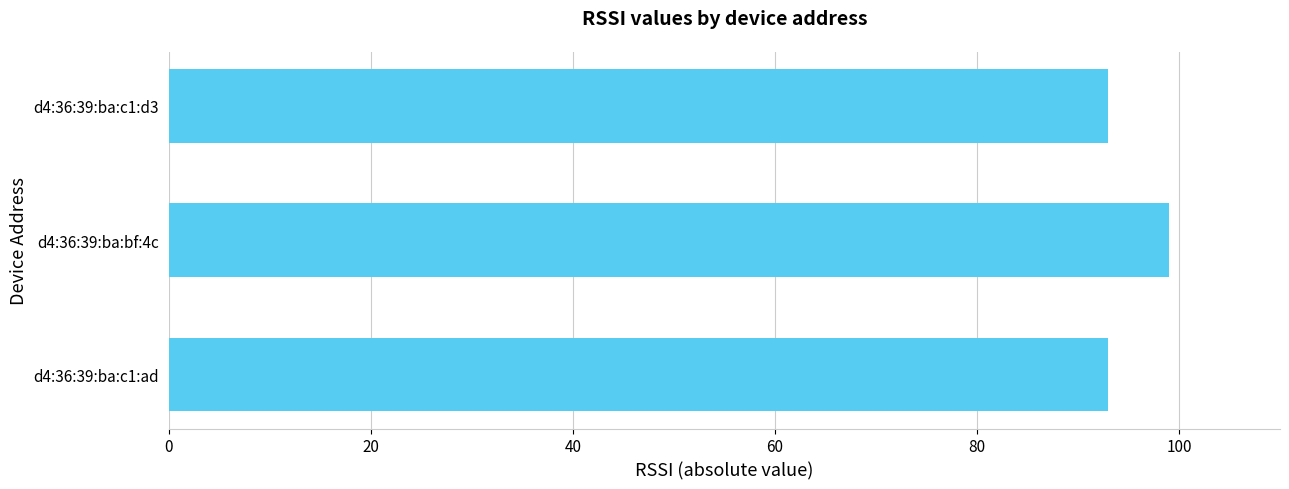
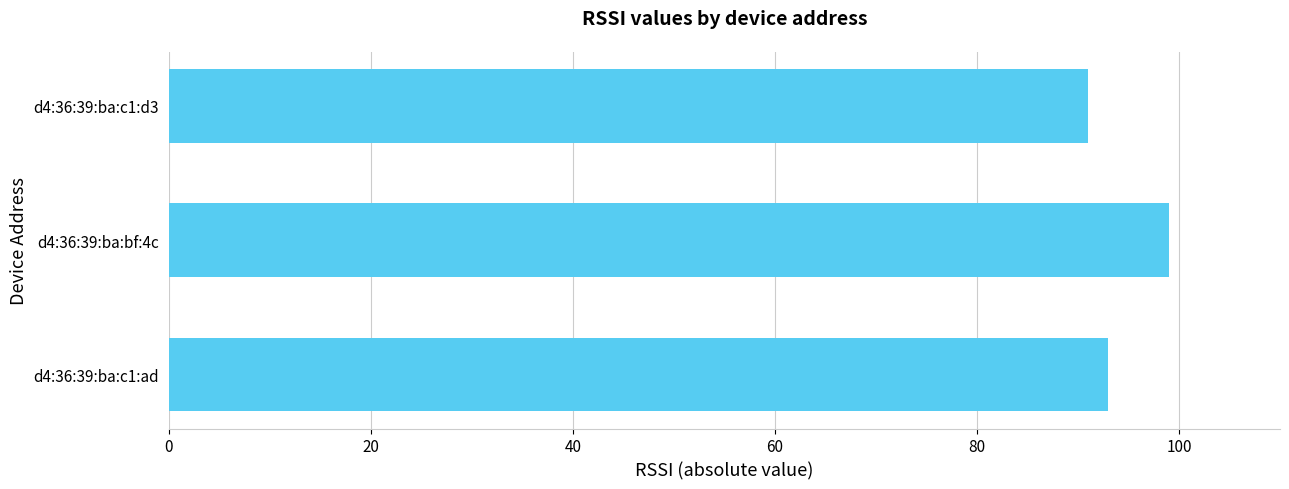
  {
-   "d4:36:39:ba:c1:d3": 93,
+   "d4:36:39:ba:c1:d3": 91,
    "d4:36:39:ba:bf:4c": 99,
    "d4:36:39:ba:c1:ad": 93
  }
